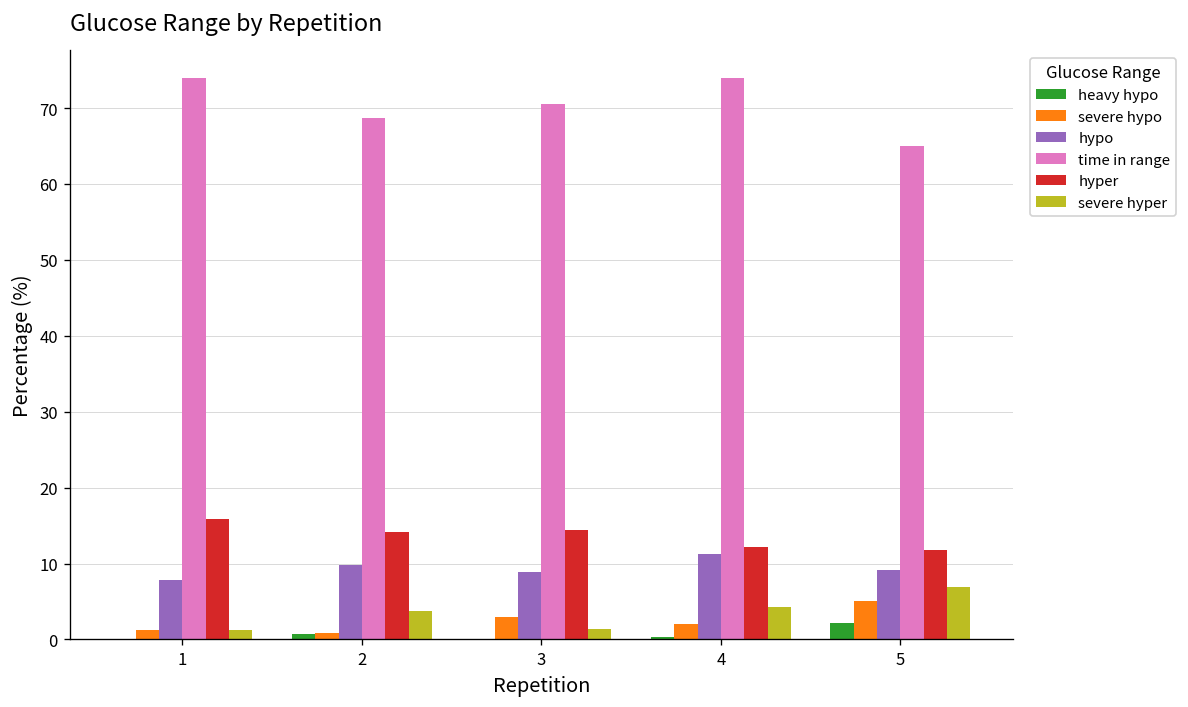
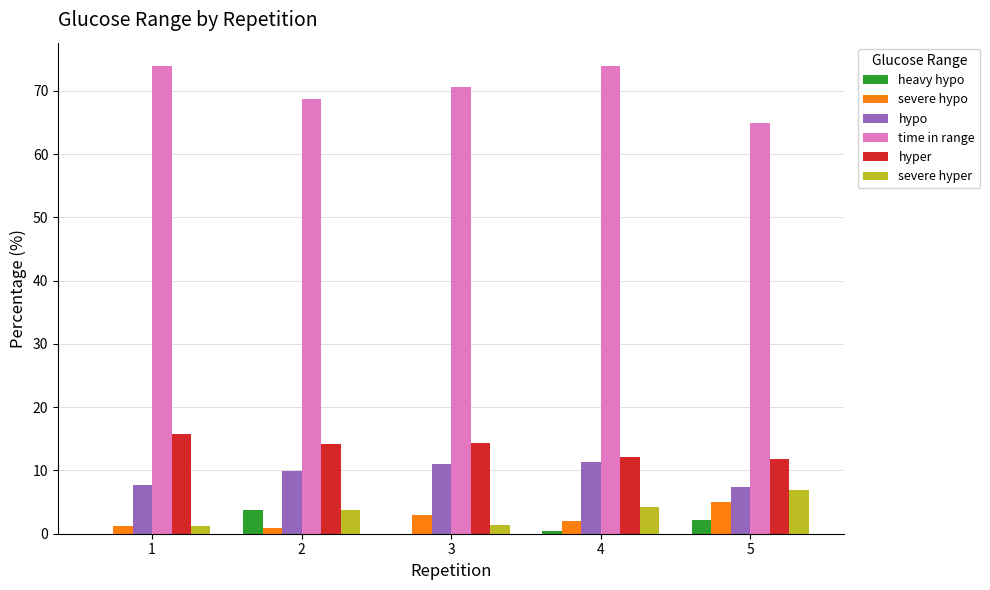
  {
    "heavy hypo": {
      "1": 0,
-     "2": 1,
+     "2": 4,
      "5": 2
    },
    "severe hypo": {
      "1": 1,
      "2": 1,
      "3": 3,
      "4": 2,
      "5": 5
    },
    "hypo": {
      "1": 8,
      "2": 10,
-     "3": 9,
+     "3": 11,
      "4": 11,
-     "5": 9
+     "5": 7
    },
    "time in range": {
      "1": 74,
      "2": 69,
      "3": 71,
      "4": 74,
      "5": 65
    },
    "hyper": {
      "1": 16,
      "2": 14,
      "3": 14,
      "4": 12,
      "5": 12
    },
    "severe hyper": {
      "1": 1,
      "2": 4,
      "3": 1,
      "4": 4,
      "5": 7
    }
  }
